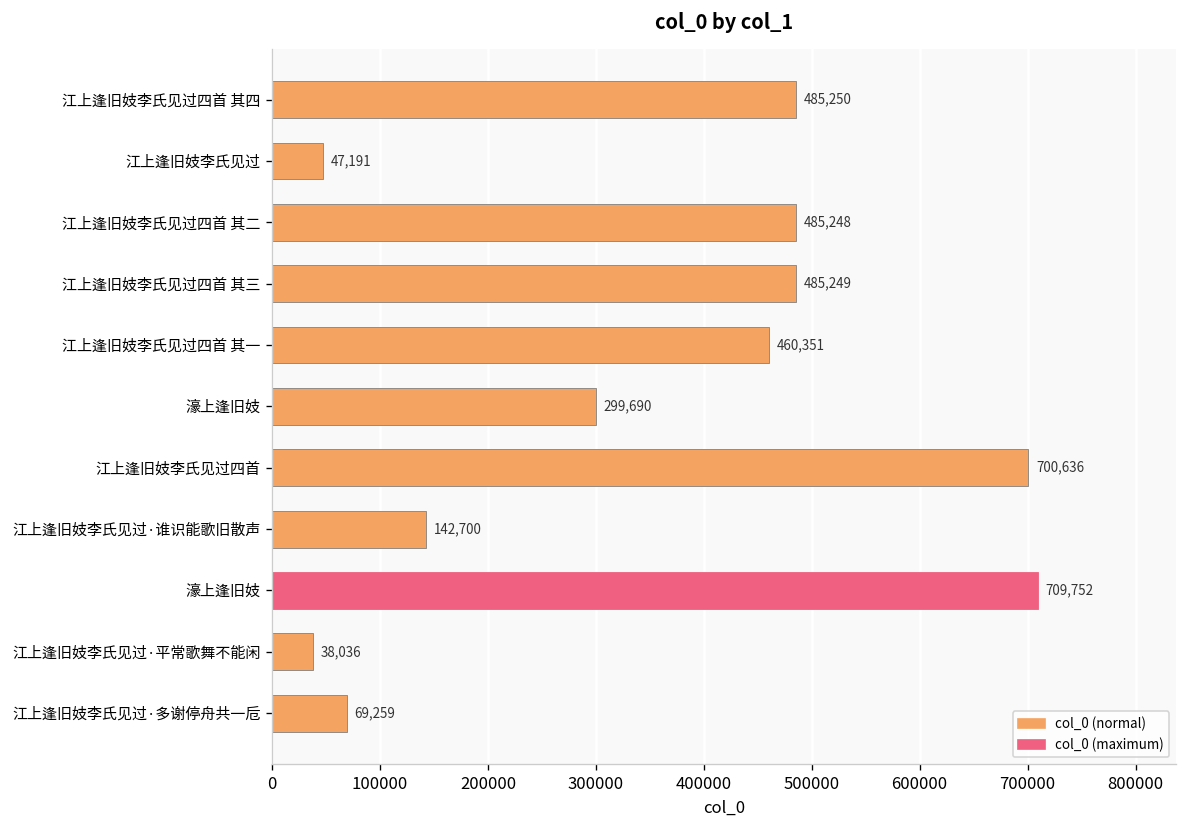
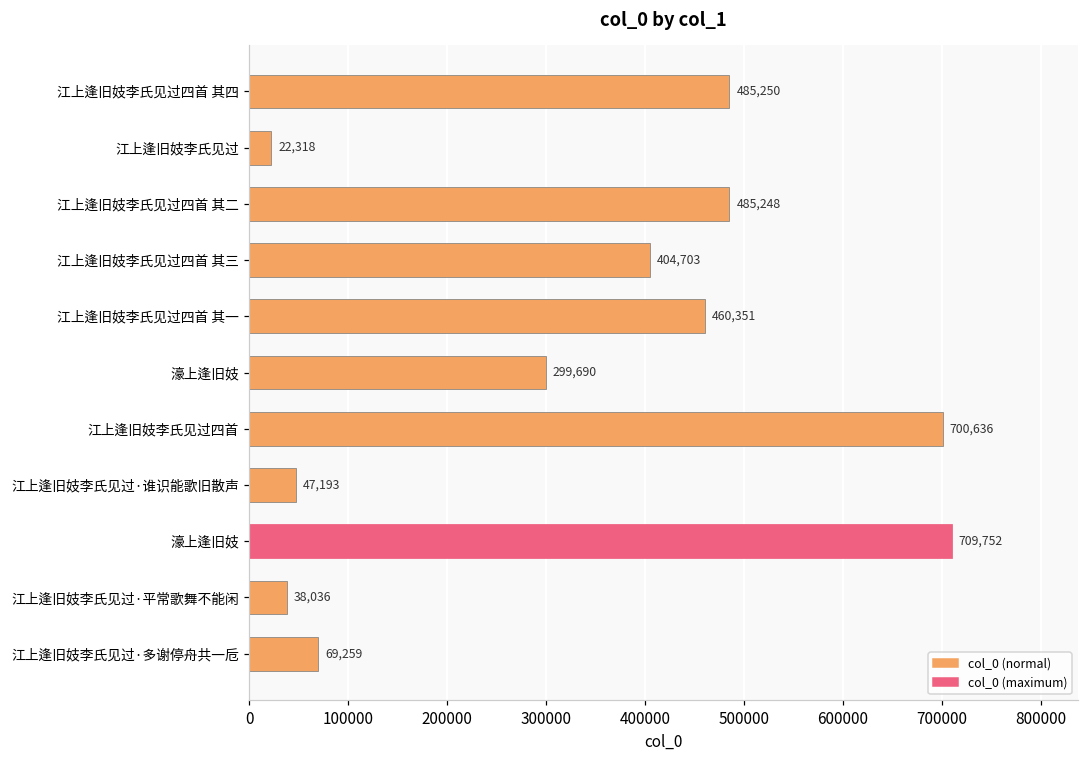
  {
    "江上逢旧妓李氏见过四首 其四": "485,250",
-   "江上逢旧妓李氏见过": "47,191",
+   "江上逢旧妓李氏见过": "22,318",
    "江上逢旧妓李氏见过四首 其二": "485,248",
-   "江上逢旧妓李氏见过四首 其三": "485,249",
+   "江上逢旧妓李氏见过四首 其三": "404,703",
    "江上逢旧妓李氏见过四首 其一": "460,351",
    "江上逢旧妓李氏见过四首": "700,636",
-   "江上逢旧妓李氏见过·谁识能歌旧散声": "142,700",
+   "江上逢旧妓李氏见过·谁识能歌旧散声": "47,193",
    "江上逢旧妓李氏见过·平常歌舞不能闲": "38,036",
    "江上逢旧妓李氏见过·多谢停舟共一卮": "69,259"
  }
